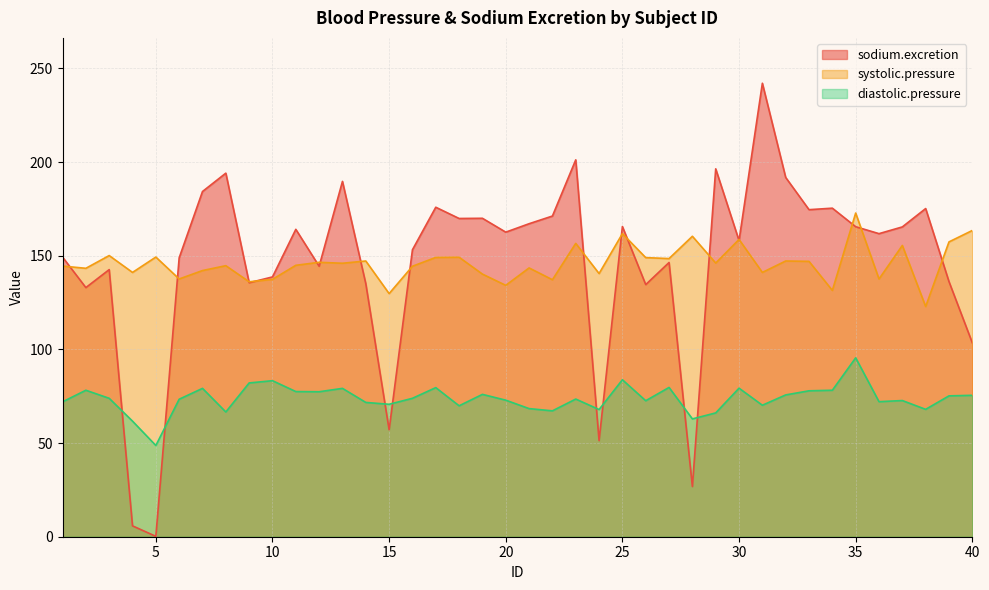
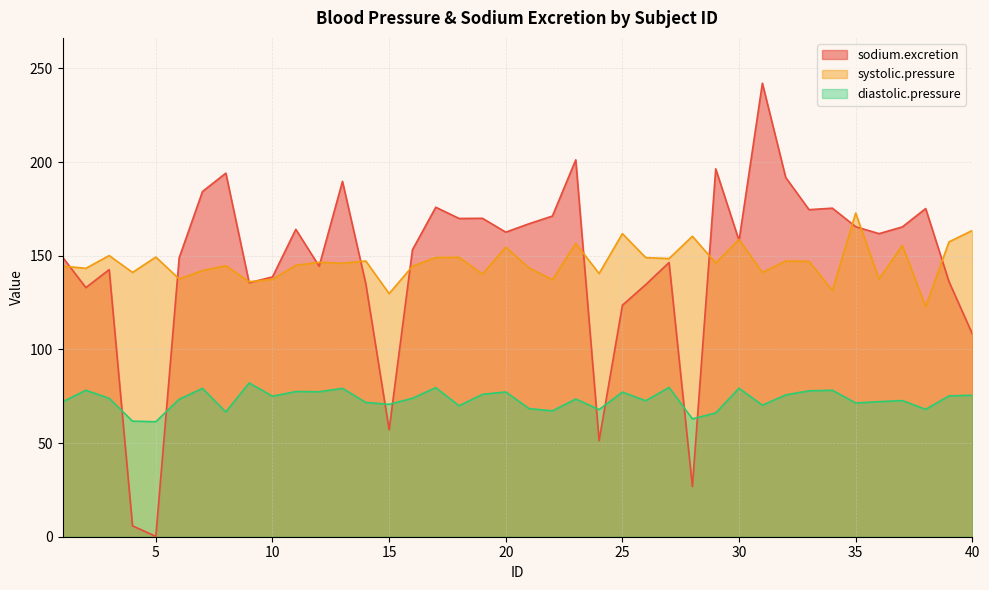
  {
    "sodium.excretion": {
      "5": 0,
      "15": 57,
      "20": 163,
-     "25": 166,
+     "25": 124,
      "35": 166,
-     "40": 104
+     "40": 108
    },
    "systolic.pressure": {
      "5": 149,
      "15": 130,
-     "20": 134,
+     "20": 155,
      "25": 162,
      "35": 173,
      "40": 164
    },
    "diastolic.pressure": {
-     "5": 49,
-     "10": 83,
+     "5": 61,
+     "10": 75,
      "15": 71,
-     "20": 73,
-     "25": 84,
+     "20": 77,
+     "25": 77,
      "30": 79,
-     "35": 96,
+     "35": 71,
      "40": 76
    }
  }
